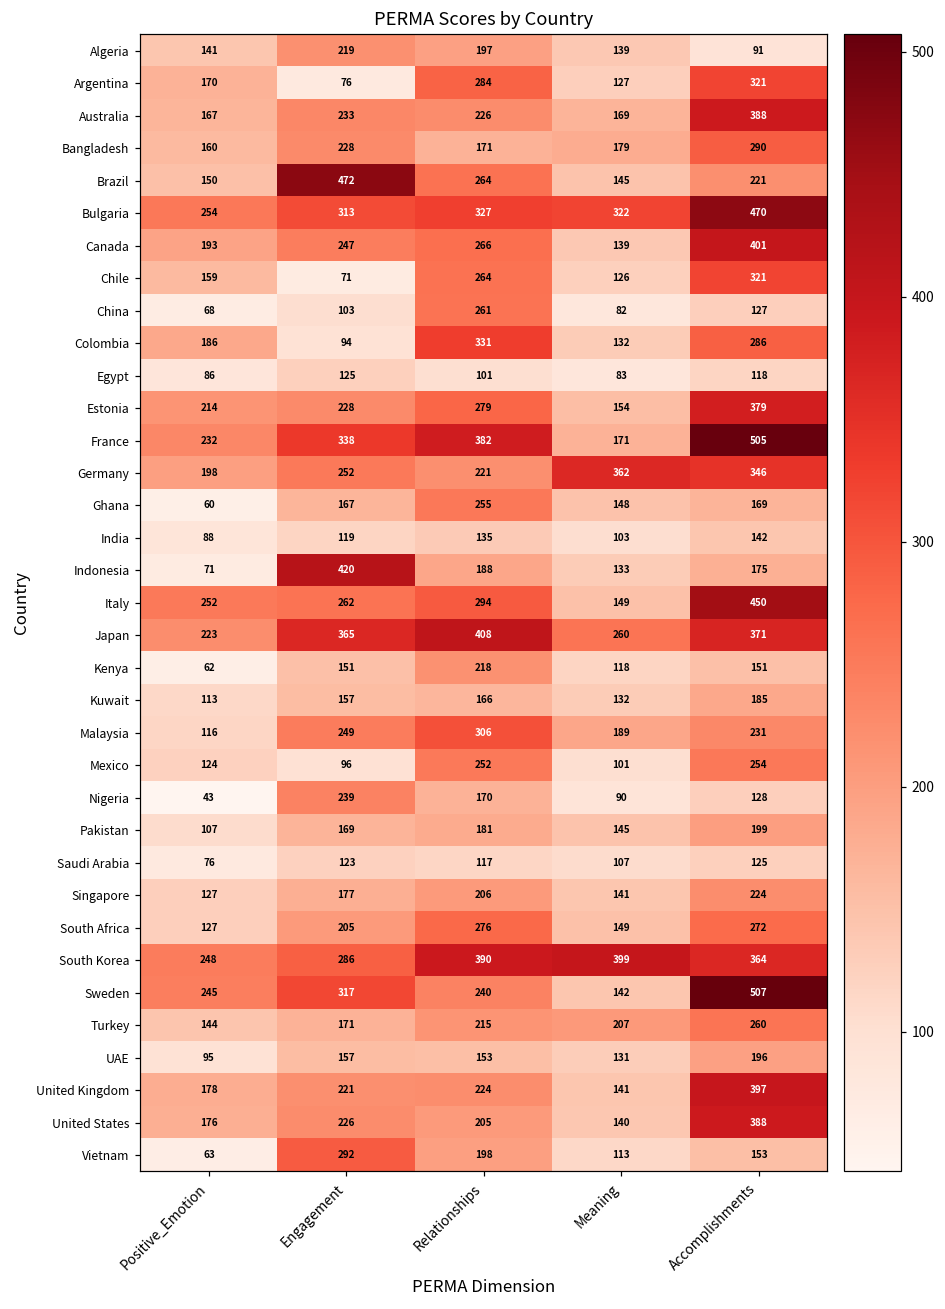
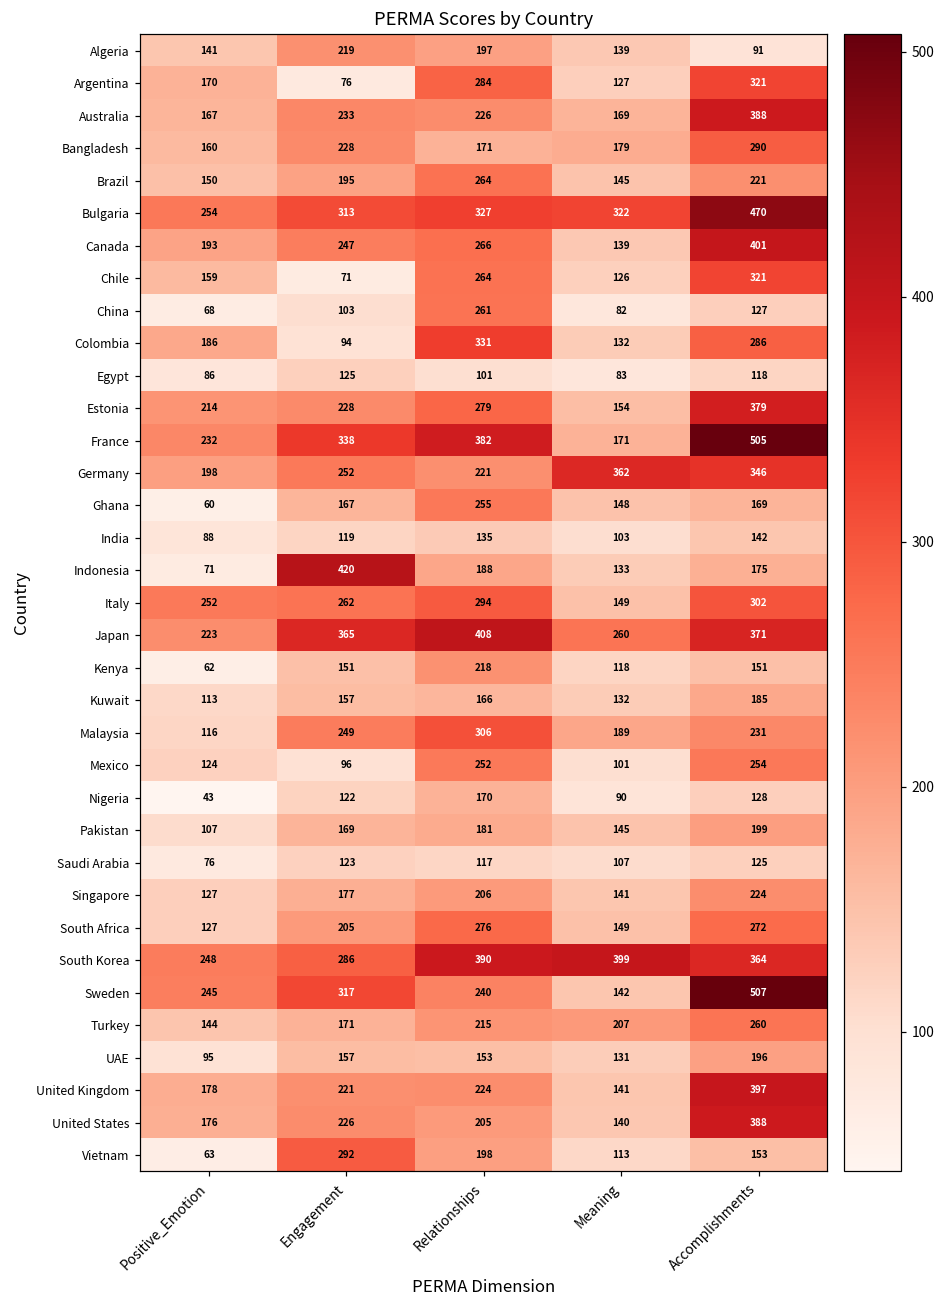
  {
    "Algeria": {
      "Positive_Emotion": 141,
      "Engagement": 219,
      "Relationships": 197,
      "Meaning": 139,
      "Accomplishments": 91
    },
    "Argentina": {
      "Positive_Emotion": 170,
      "Engagement": 76,
      "Relationships": 284,
      "Meaning": 127,
      "Accomplishments": 321
    },
    "Australia": {
      "Positive_Emotion": 167,
      "Engagement": 233,
      "Relationships": 226,
      "Meaning": 169,
      "Accomplishments": 388
    },
    "Bangladesh": {
      "Positive_Emotion": 160,
      "Engagement": 228,
      "Relationships": 171,
      "Meaning": 179,
      "Accomplishments": 290
    },
    "Brazil": {
      "Positive_Emotion": 150,
-     "Engagement": 472,
+     "Engagement": 195,
      "Relationships": 264,
      "Meaning": 145,
      "Accomplishments": 221
    },
    "Bulgaria": {
      "Positive_Emotion": 254,
      "Engagement": 313,
      "Relationships": 327,
      "Meaning": 322,
      "Accomplishments": 470
    },
    "Canada": {
      "Positive_Emotion": 193,
      "Engagement": 247,
      "Relationships": 266,
      "Meaning": 139,
      "Accomplishments": 401
    },
    "Chile": {
      "Positive_Emotion": 159,
      "Engagement": 71,
      "Relationships": 264,
      "Meaning": 126,
      "Accomplishments": 321
    },
    "China": {
      "Positive_Emotion": 68,
      "Engagement": 103,
      "Relationships": 261,
      "Meaning": 82,
      "Accomplishments": 127
    },
    "Colombia": {
      "Positive_Emotion": 186,
      "Engagement": 94,
      "Relationships": 331,
      "Meaning": 132,
      "Accomplishments": 286
    },
    "Egypt": {
      "Positive_Emotion": 86,
      "Engagement": 125,
      "Relationships": 101,
      "Meaning": 83,
      "Accomplishments": 118
    },
    "Estonia": {
      "Positive_Emotion": 214,
      "Engagement": 228,
      "Relationships": 279,
      "Meaning": 154,
      "Accomplishments": 379
    },
    "France": {
      "Positive_Emotion": 232,
      "Engagement": 338,
      "Relationships": 382,
      "Meaning": 171,
      "Accomplishments": 505
    },
    "Germany": {
      "Positive_Emotion": 198,
      "Engagement": 252,
      "Relationships": 221,
      "Meaning": 362,
      "Accomplishments": 346
    },
    "Ghana": {
      "Positive_Emotion": 60,
      "Engagement": 167,
      "Relationships": 255,
      "Meaning": 148,
      "Accomplishments": 169
    },
    "India": {
      "Positive_Emotion": 88,
      "Engagement": 119,
      "Relationships": 135,
      "Meaning": 103,
      "Accomplishments": 142
    },
    "Indonesia": {
      "Positive_Emotion": 71,
      "Engagement": 420,
      "Relationships": 188,
      "Meaning": 133,
      "Accomplishments": 175
    },
    "Italy": {
      "Positive_Emotion": 252,
      "Engagement": 262,
      "Relationships": 294,
      "Meaning": 149,
-     "Accomplishments": 450
+     "Accomplishments": 302
    },
    "Japan": {
      "Positive_Emotion": 223,
      "Engagement": 365,
      "Relationships": 408,
      "Meaning": 260,
      "Accomplishments": 371
    },
    "Kenya": {
      "Positive_Emotion": 62,
      "Engagement": 151,
      "Relationships": 218,
      "Meaning": 118,
      "Accomplishments": 151
    },
    "Kuwait": {
      "Positive_Emotion": 113,
      "Engagement": 157,
      "Relationships": 166,
      "Meaning": 132,
      "Accomplishments": 185
    },
    "Malaysia": {
      "Positive_Emotion": 116,
      "Engagement": 249,
      "Relationships": 306,
      "Meaning": 189,
      "Accomplishments": 231
    },
    "Mexico": {
      "Positive_Emotion": 124,
      "Engagement": 96,
      "Relationships": 252,
      "Meaning": 101,
      "Accomplishments": 254
    },
    "Nigeria": {
      "Positive_Emotion": 43,
-     "Engagement": 239,
+     "Engagement": 122,
      "Relationships": 170,
      "Meaning": 90,
      "Accomplishments": 128
    },
    "Pakistan": {
      "Positive_Emotion": 107,
      "Engagement": 169,
      "Relationships": 181,
      "Meaning": 145,
      "Accomplishments": 199
    },
    "Saudi Arabia": {
      "Positive_Emotion": 76,
      "Engagement": 123,
      "Relationships": 117,
      "Meaning": 107,
      "Accomplishments": 125
    },
    "Singapore": {
      "Positive_Emotion": 127,
      "Engagement": 177,
      "Relationships": 206,
      "Meaning": 141,
      "Accomplishments": 224
    },
    "South Africa": {
      "Positive_Emotion": 127,
      "Engagement": 205,
      "Relationships": 276,
      "Meaning": 149,
      "Accomplishments": 272
    },
    "South Korea": {
      "Positive_Emotion": 248,
      "Engagement": 286,
      "Relationships": 390,
      "Meaning": 399,
      "Accomplishments": 364
    },
    "Sweden": {
      "Positive_Emotion": 245,
      "Engagement": 317,
      "Relationships": 240,
      "Meaning": 142,
      "Accomplishments": 507
    },
    "Turkey": {
      "Positive_Emotion": 144,
      "Engagement": 171,
      "Relationships": 215,
      "Meaning": 207,
      "Accomplishments": 260
    },
    "UAE": {
      "Positive_Emotion": 95,
      "Engagement": 157,
      "Relationships": 153,
      "Meaning": 131,
      "Accomplishments": 196
    },
    "United Kingdom": {
      "Positive_Emotion": 178,
      "Engagement": 221,
      "Relationships": 224,
      "Meaning": 141,
      "Accomplishments": 397
    },
    "United States": {
      "Positive_Emotion": 176,
      "Engagement": 226,
      "Relationships": 205,
      "Meaning": 140,
      "Accomplishments": 388
    },
    "Vietnam": {
      "Positive_Emotion": 63,
      "Engagement": 292,
      "Relationships": 198,
      "Meaning": 113,
      "Accomplishments": 153
    }
  }
